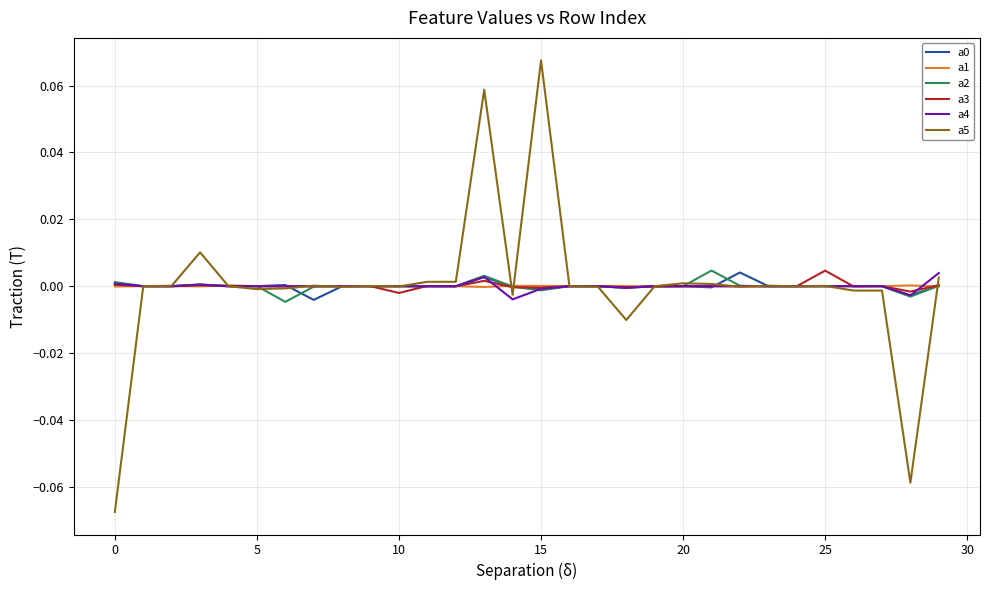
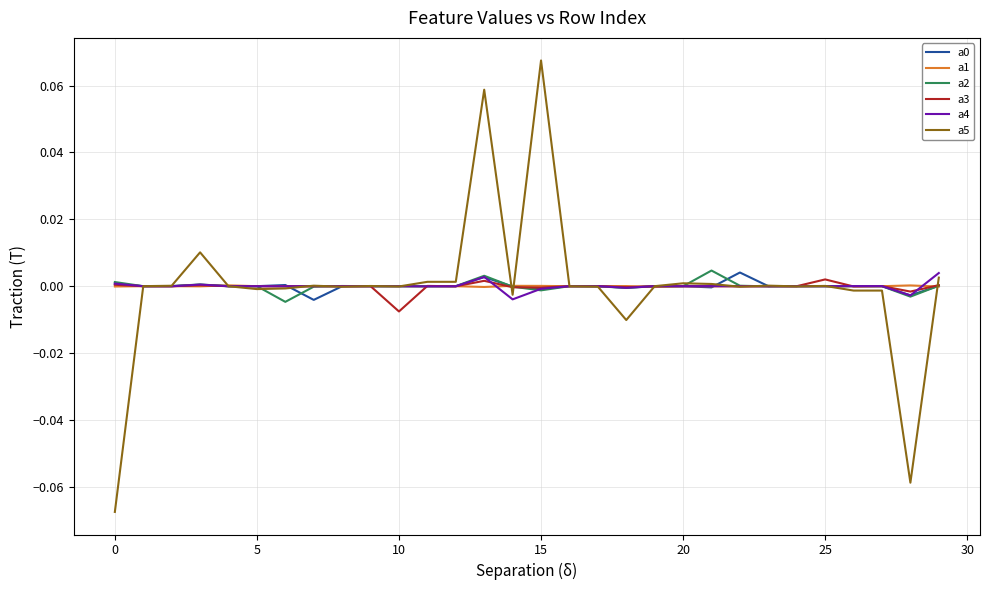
  {
    "a3": {
-     "10": -0.002,
-     "25": 0.005
+     "10": -0.008,
+     "25": 0.002
    },
    "a5": {
      "0": -0.067,
      "5": -0.001,
      "15": 0.067,
      "20": 0.001
    }
  }
